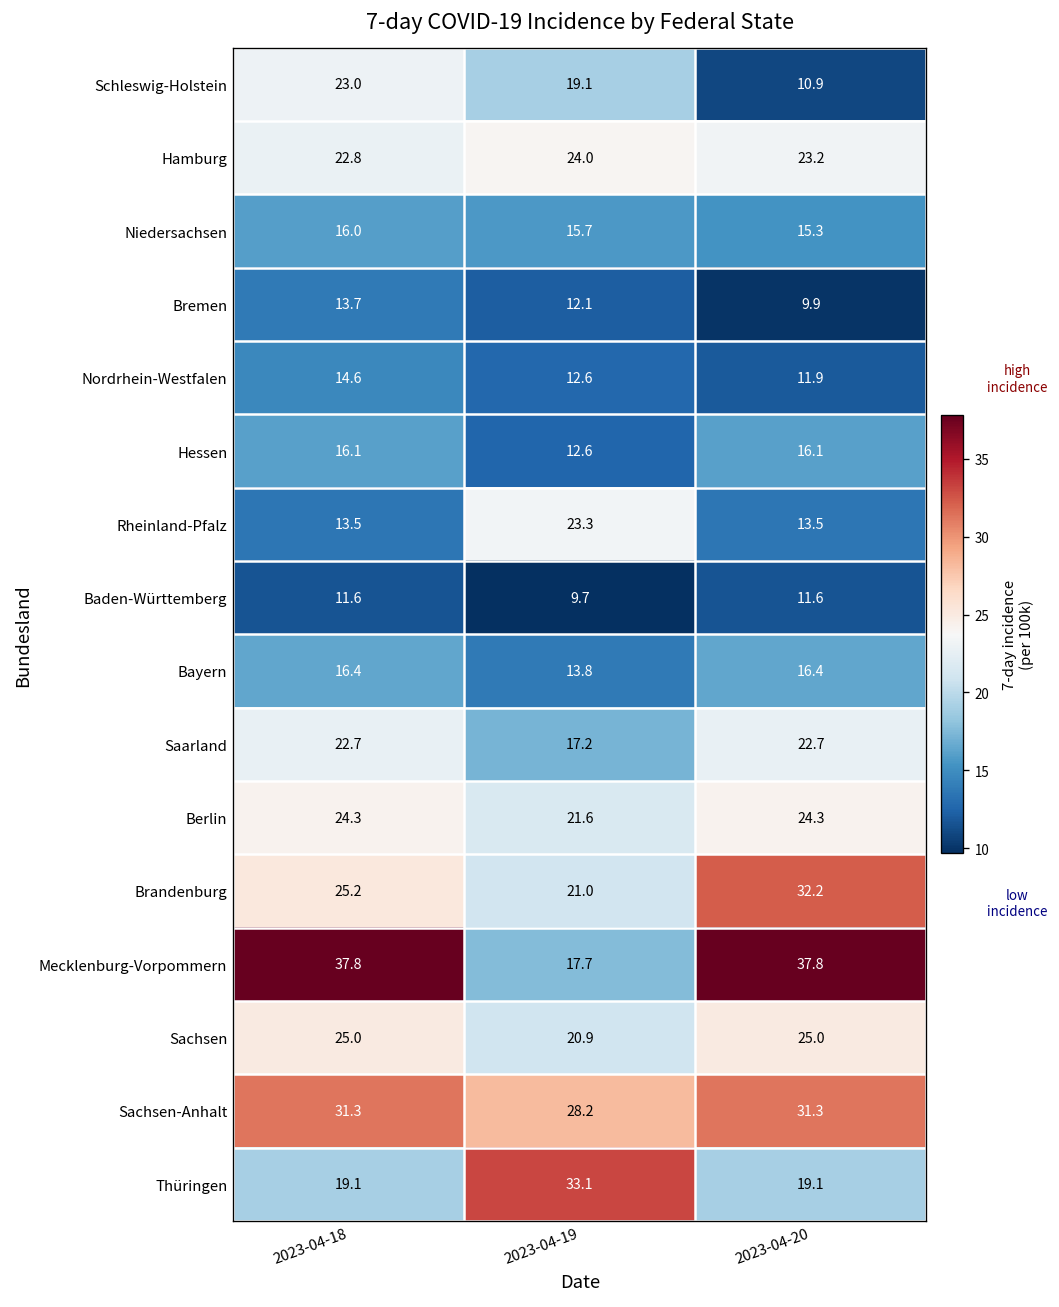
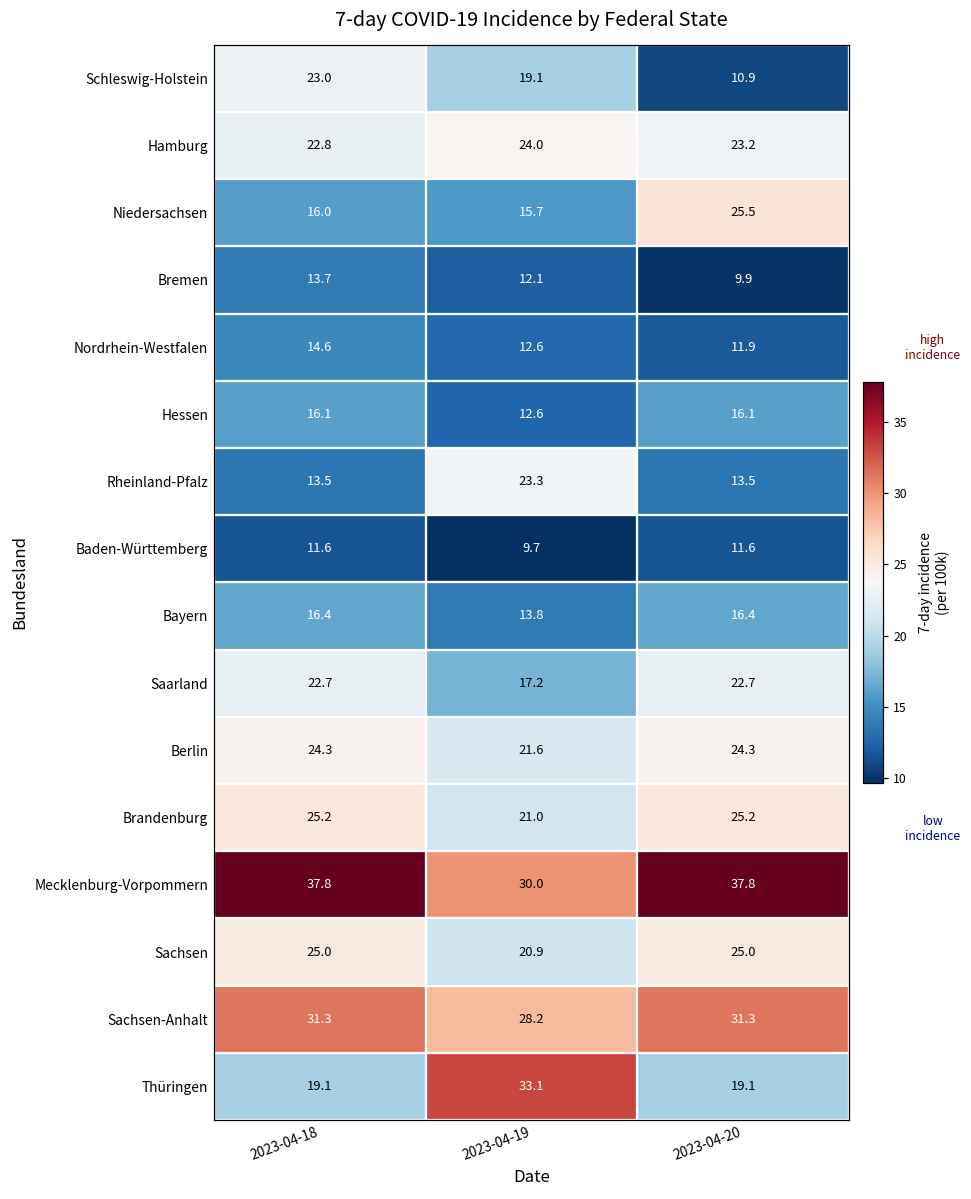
  {
    "Schleswig-Holstein": {
      "2023-04-18": 23.0,
      "2023-04-19": 19.1,
      "2023-04-20": 10.9
    },
    "Hamburg": {
      "2023-04-18": 22.8,
      "2023-04-19": 24.0,
      "2023-04-20": 23.2
    },
    "Niedersachsen": {
      "2023-04-18": 16.0,
      "2023-04-19": 15.7,
-     "2023-04-20": 15.3
+     "2023-04-20": 25.5
    },
    "Bremen": {
      "2023-04-18": 13.7,
      "2023-04-19": 12.1,
      "2023-04-20": 9.9
    },
    "Nordrhein-Westfalen": {
      "2023-04-18": 14.6,
      "2023-04-19": 12.6,
      "2023-04-20": 11.9
    },
    "Hessen": {
      "2023-04-18": 16.1,
      "2023-04-19": 12.6,
      "2023-04-20": 16.1
    },
    "Rheinland-Pfalz": {
      "2023-04-18": 13.5,
      "2023-04-19": 23.3,
      "2023-04-20": 13.5
    },
    "Baden-Württemberg": {
      "2023-04-18": 11.6,
      "2023-04-19": 9.7,
      "2023-04-20": 11.6
    },
    "Bayern": {
      "2023-04-18": 16.4,
      "2023-04-19": 13.8,
      "2023-04-20": 16.4
    },
    "Saarland": {
      "2023-04-18": 22.7,
      "2023-04-19": 17.2,
      "2023-04-20": 22.7
    },
    "Berlin": {
      "2023-04-18": 24.3,
      "2023-04-19": 21.6,
      "2023-04-20": 24.3
    },
    "Brandenburg": {
      "2023-04-18": 25.2,
      "2023-04-19": 21.0,
-     "2023-04-20": 32.2
+     "2023-04-20": 25.2
    },
    "Mecklenburg-Vorpommern": {
      "2023-04-18": 37.8,
-     "2023-04-19": 17.7,
+     "2023-04-19": 30.0,
      "2023-04-20": 37.8
    },
    "Sachsen": {
      "2023-04-18": 25.0,
      "2023-04-19": 20.9,
      "2023-04-20": 25.0
    },
    "Sachsen-Anhalt": {
      "2023-04-18": 31.3,
      "2023-04-19": 28.2,
      "2023-04-20": 31.3
    },
    "Thüringen": {
      "2023-04-18": 19.1,
      "2023-04-19": 33.1,
      "2023-04-20": 19.1
    }
  }
